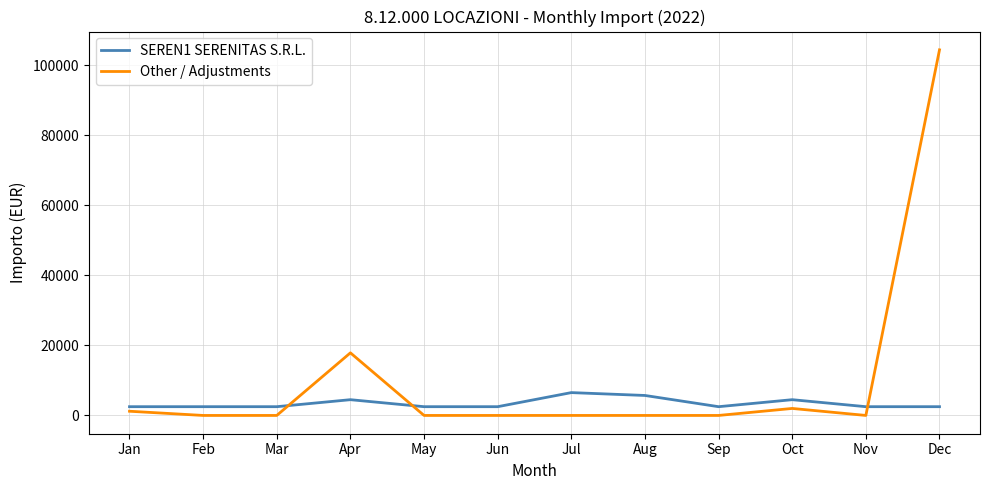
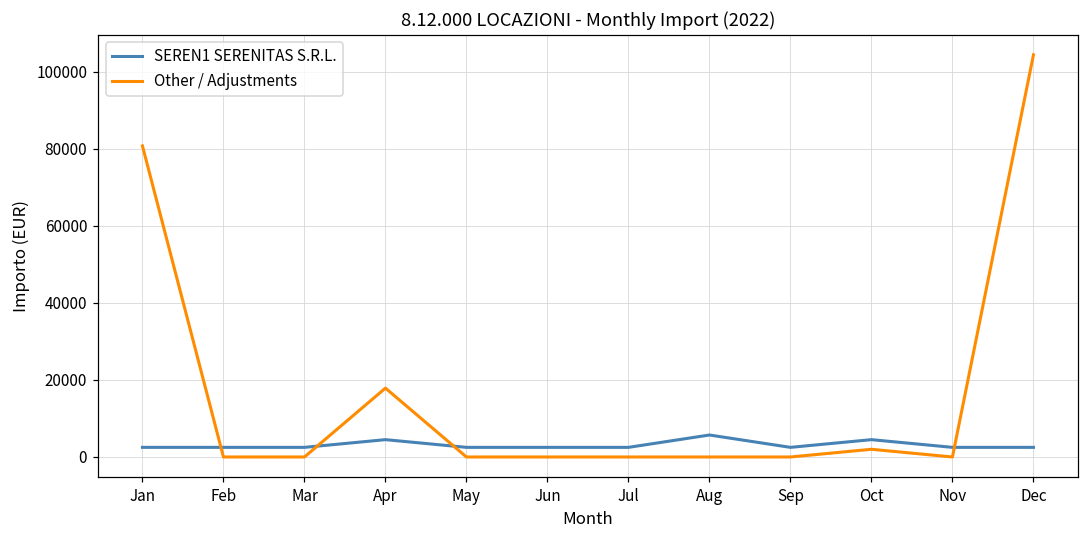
  {
    "SEREN1 SERENITAS S.R.L.": {
      "Jan": 3000,
      "Feb": 3000,
      "Mar": 3000,
      "Apr": 5000,
      "May": 3000,
      "Jun": 3000,
-     "Jul": 7000,
+     "Jul": 3000,
      "Aug": 6000,
      "Sep": 3000,
      "Oct": 5000,
      "Nov": 3000,
      "Dec": 3000
    },
    "Other / Adjustments": {
-     "Jan": 1000,
+     "Jan": 81000,
      "Feb": 0,
      "Mar": 0,
      "Apr": 18000,
      "May": 0,
      "Jun": 0,
      "Jul": 0,
      "Aug": 0,
      "Sep": 0,
      "Oct": 2000,
      "Nov": 0,
      "Dec": 104000
    }
  }
